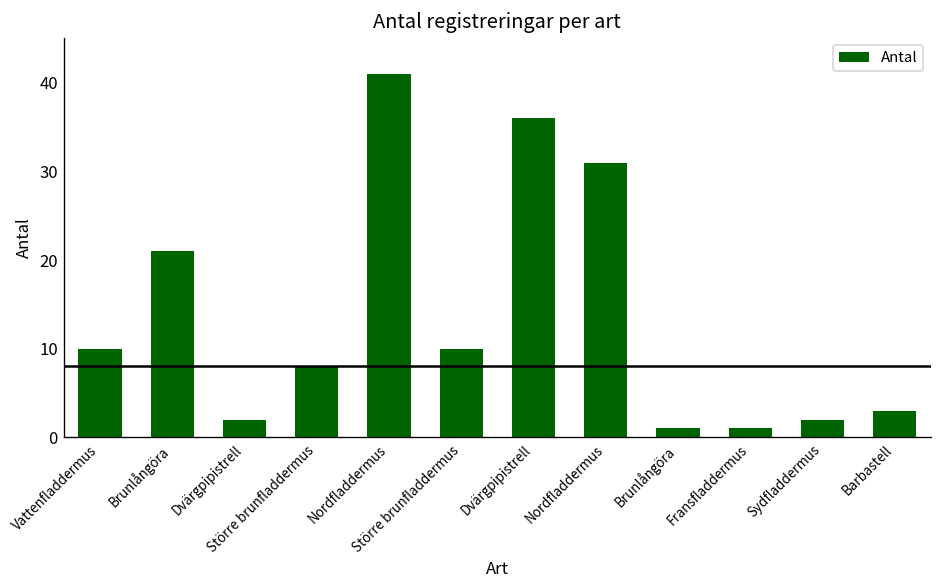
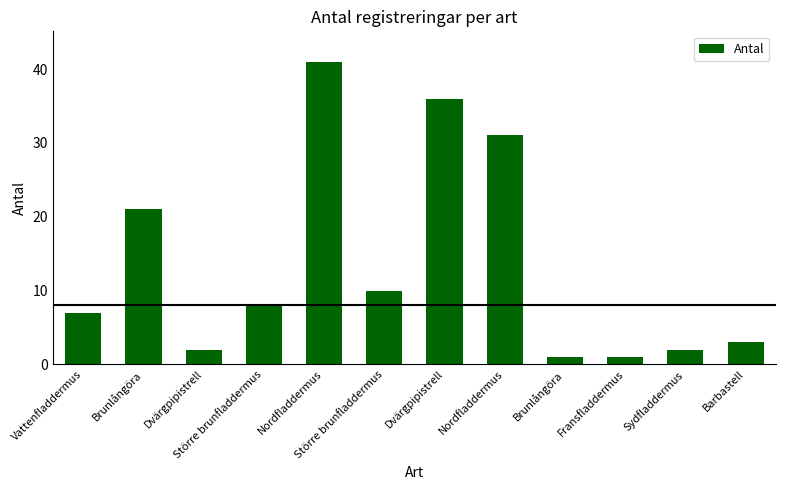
  {
-   "Vattenfladdermus": 10,
+   "Vattenfladdermus": 7,
    "Fransfladdermus": 1,
    "Sydfladdermus": 2,
    "Barbastell": 3
  }
